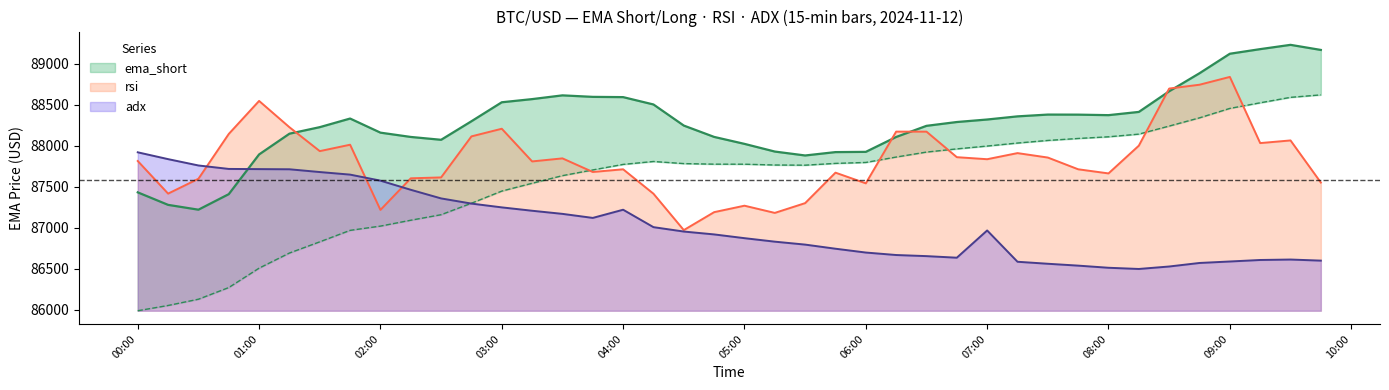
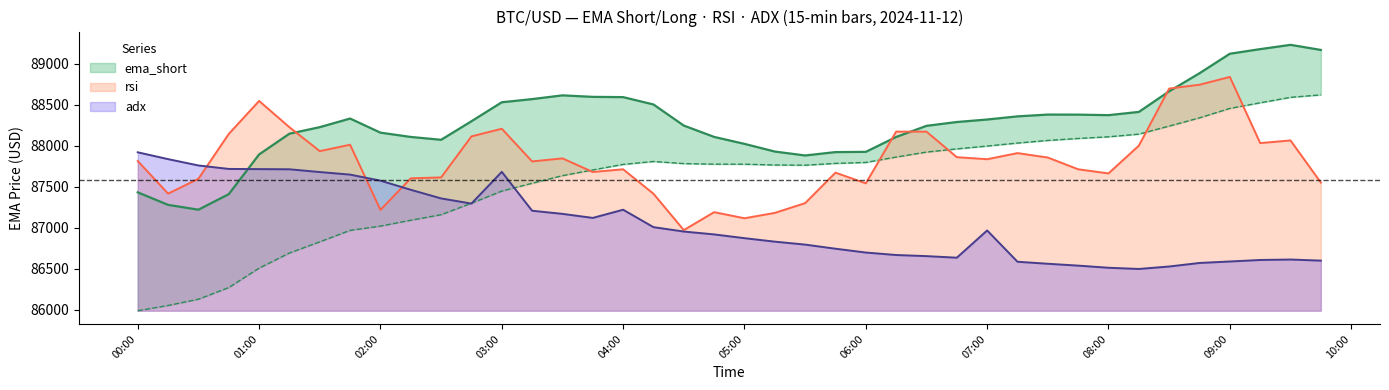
  {
    "rsi": {
      "00:00": 87800,
      "01:00": 88500,
      "02:00": 87200,
      "03:00": 88200,
      "04:00": 87700,
-     "05:00": 87300,
+     "05:00": 87100,
      "06:00": 87500,
      "07:00": 87800,
      "08:00": 87700,
      "09:00": 88800
    },
    "adx": {
      "00:00": 87900,
      "01:00": 87700,
      "02:00": 87600,
-     "03:00": 87300,
+     "03:00": 87700,
      "04:00": 87200,
      "05:00": 86900,
      "06:00": 86700,
      "07:00": 87000,
      "08:00": 86500,
      "09:00": 86600
    }
  }
